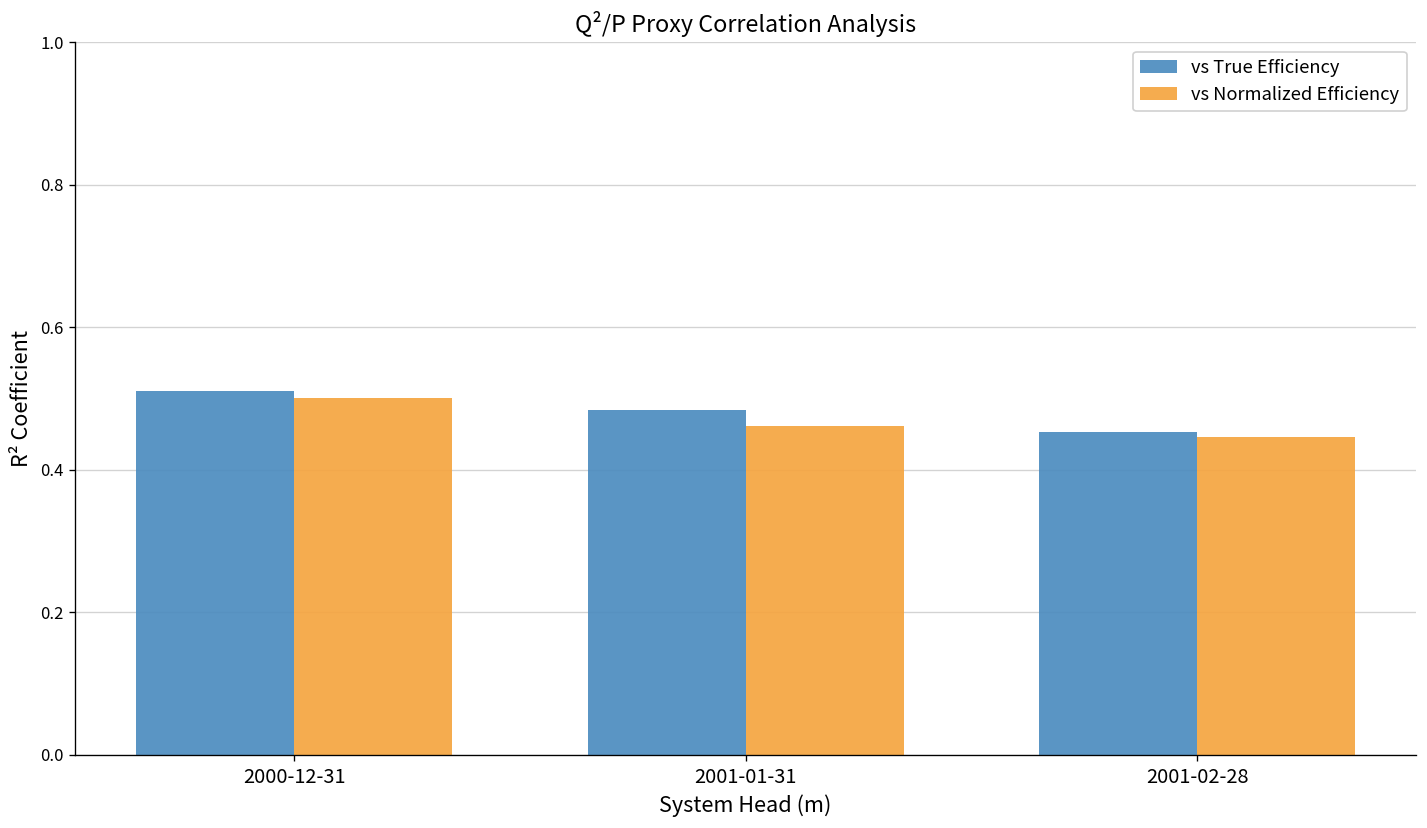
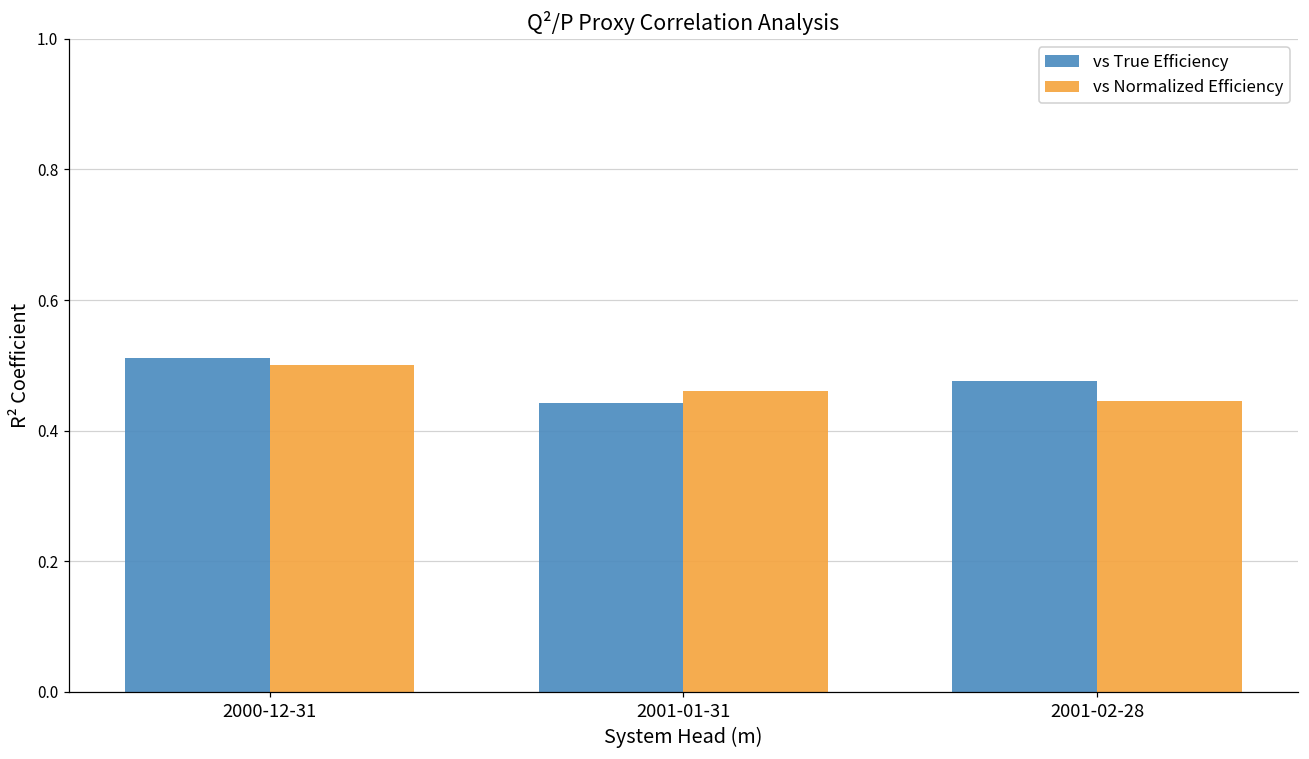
  {
    "vs True Efficiency": {
      "2000-12-31": 0.51,
-     "2001-01-31": 0.48,
-     "2001-02-28": 0.45
+     "2001-01-31": 0.44,
+     "2001-02-28": 0.48
    },
    "vs Normalized Efficiency": {
      "2000-12-31": 0.50,
      "2001-01-31": 0.46,
      "2001-02-28": 0.45
    }
  }
